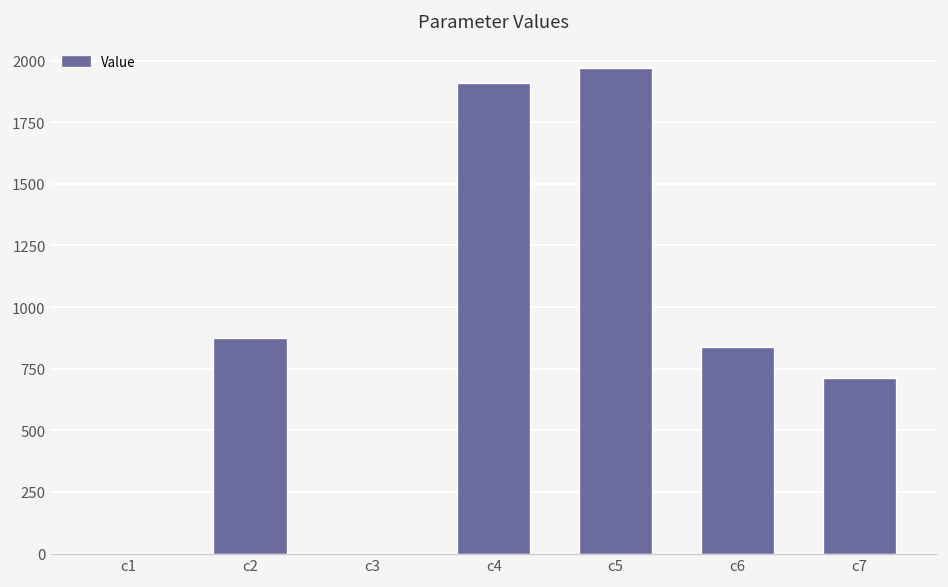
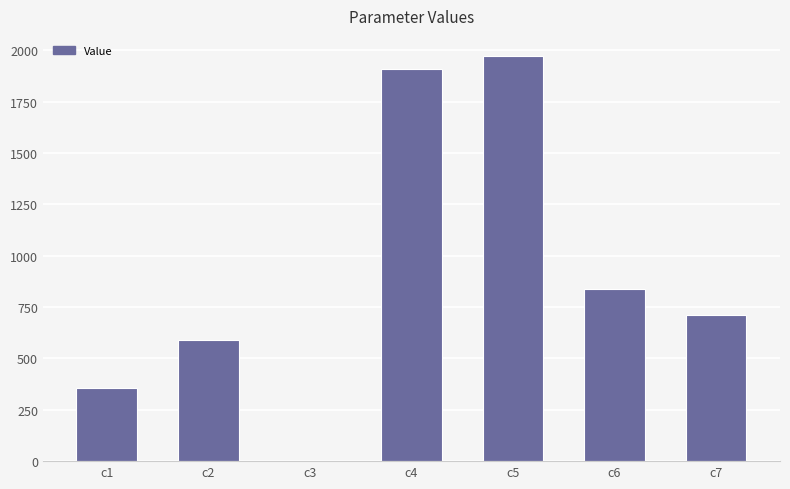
  {
-   "c1": 0,
-   "c2": 880,
+   "c1": 360,
+   "c2": 590,
    "c4": 1910,
    "c5": 1970,
    "c6": 840,
    "c7": 710
  }
